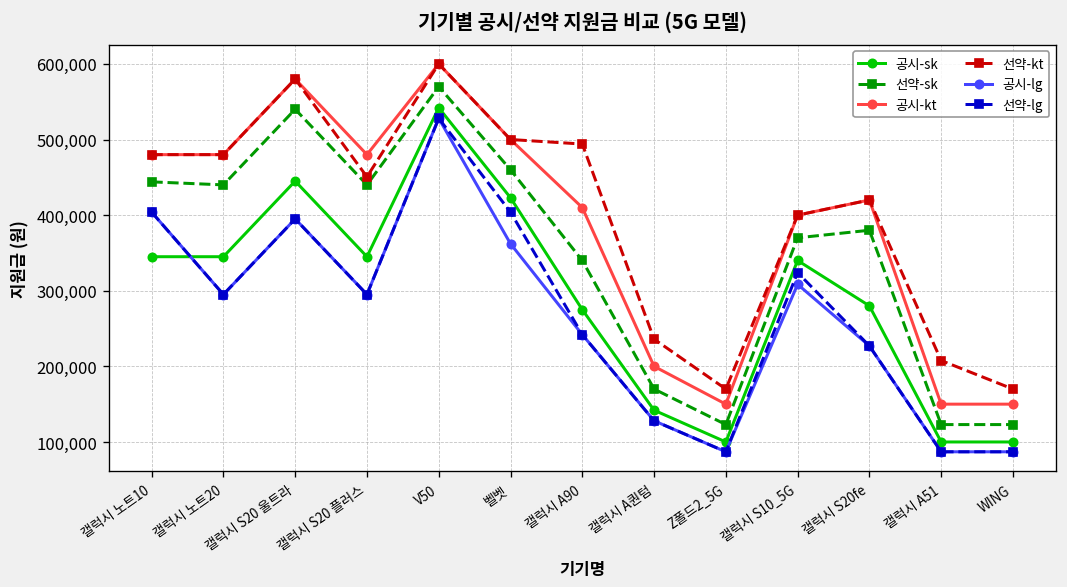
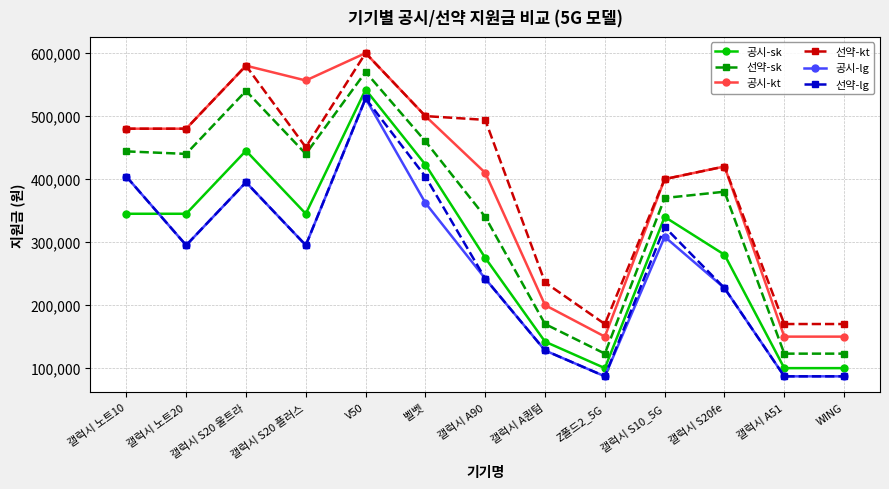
  {
    "공시-kt": {
-     "갤럭시 S20 플러스": "480,000",
+     "갤럭시 S20 플러스": "560,000",
      "갤럭시 A90": "410,000",
      "갤럭시 A퀀텀": "200,000",
      "Z폴드2_5G": "150,000",
      "갤럭시 A51": "150,000",
      "WING": "150,000"
    },
    "선약-kt": {
      "갤럭시 S20 플러스": "450,000",
      "갤럭시 A90": "490,000",
      "갤럭시 A퀀텀": "240,000",
      "Z폴드2_5G": "170,000",
-     "갤럭시 A51": "210,000",
+     "갤럭시 A51": "170,000",
      "WING": "170,000"
    },
    "공시-lg": {
      "벨벳": "360,000",
      "갤럭시 S10_5G": "310,000"
    },
    "선약-lg": {
      "벨벳": "400,000",
      "갤럭시 S10_5G": "320,000"
    }
  }
